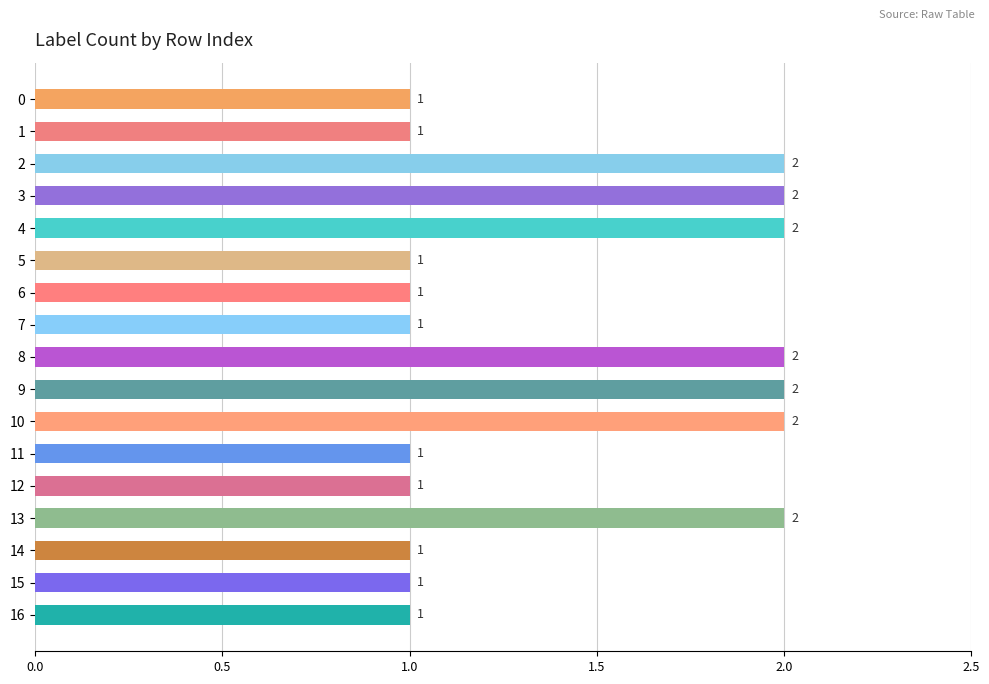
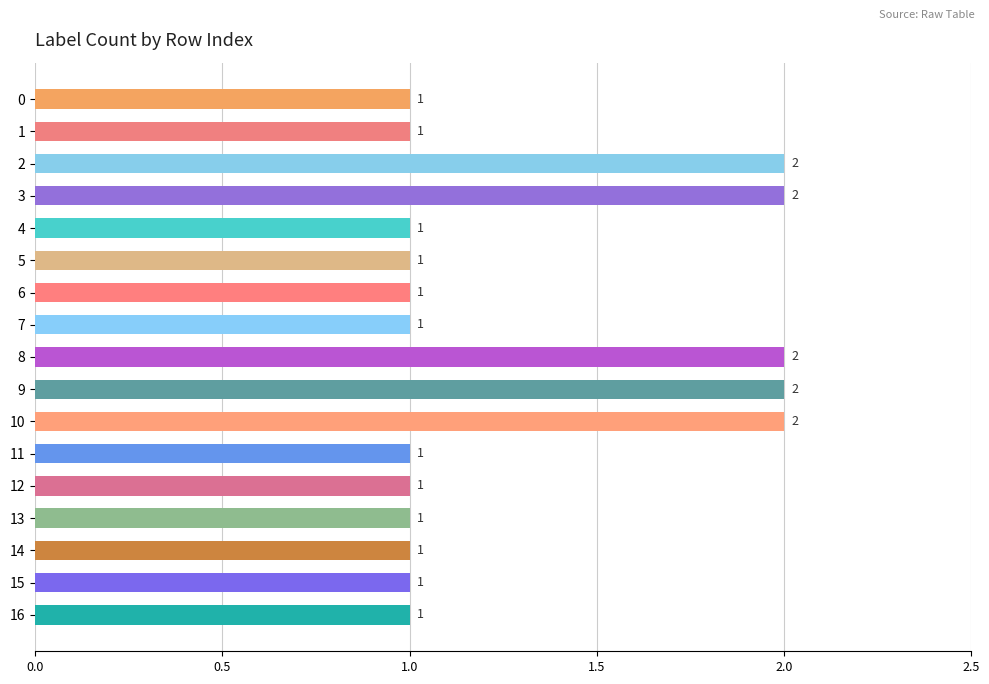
  {
    "0": 1,
    "1": 1,
    "2": 2,
    "3": 2,
-   "4": 2,
+   "4": 1,
    "5": 1,
    "6": 1,
    "7": 1,
    "8": 2,
    "9": 2,
    "10": 2,
    "11": 1,
    "12": 1,
-   "13": 2,
+   "13": 1,
    "14": 1,
    "15": 1,
    "16": 1
  }
